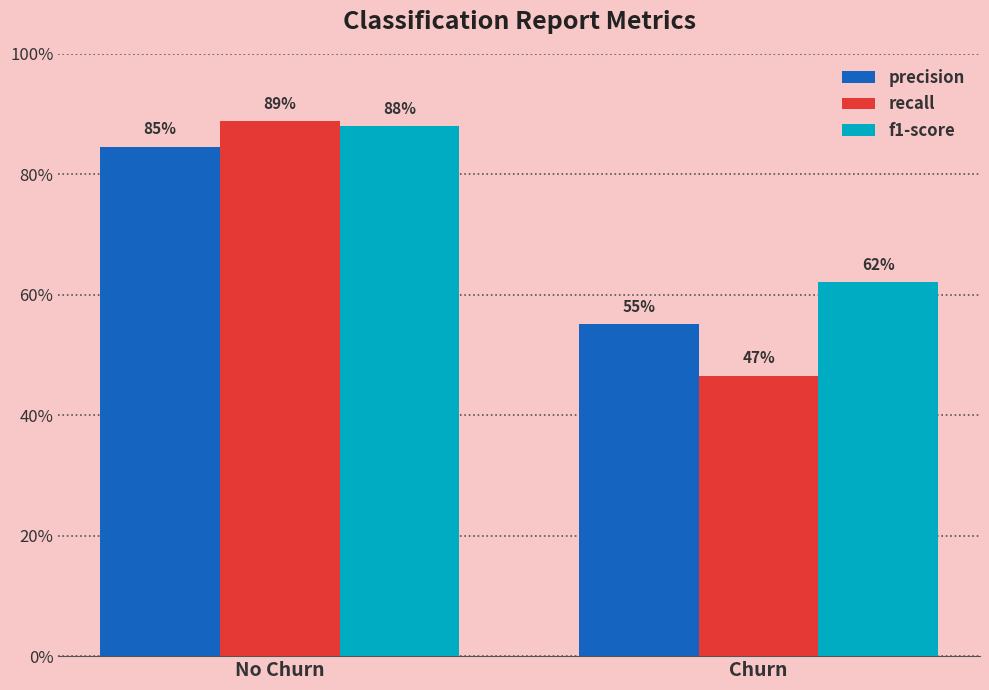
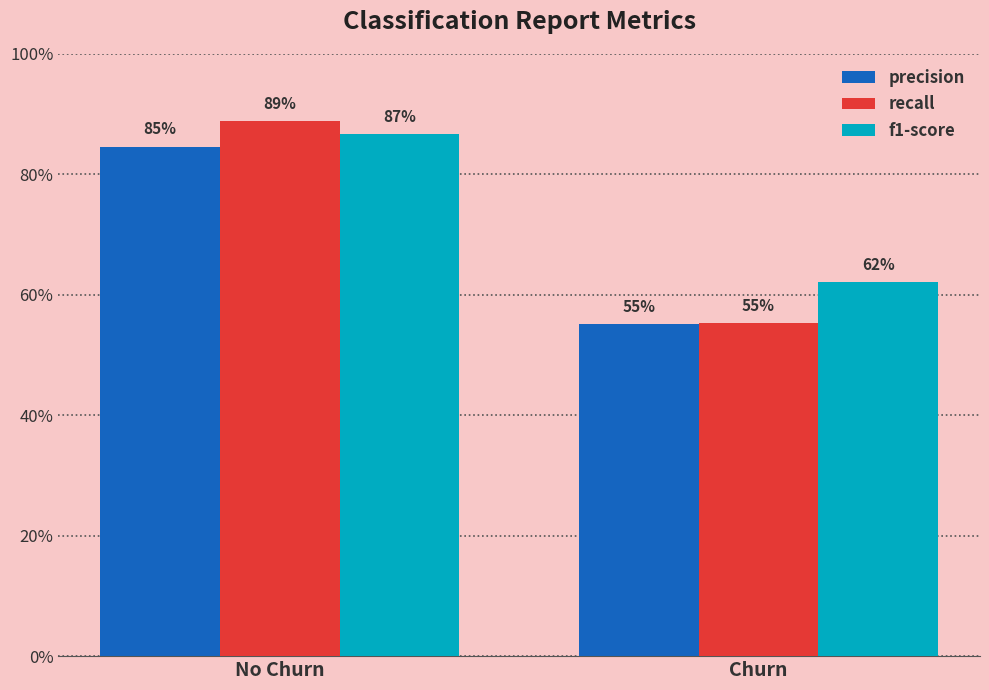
  {
    "precision": {
      "No Churn": "85%",
      "Churn": "55%"
    },
    "recall": {
      "No Churn": "89%",
-     "Churn": "47%"
+     "Churn": "55%"
    },
    "f1-score": {
-     "No Churn": "88%",
+     "No Churn": "87%",
      "Churn": "62%"
    }
  }
